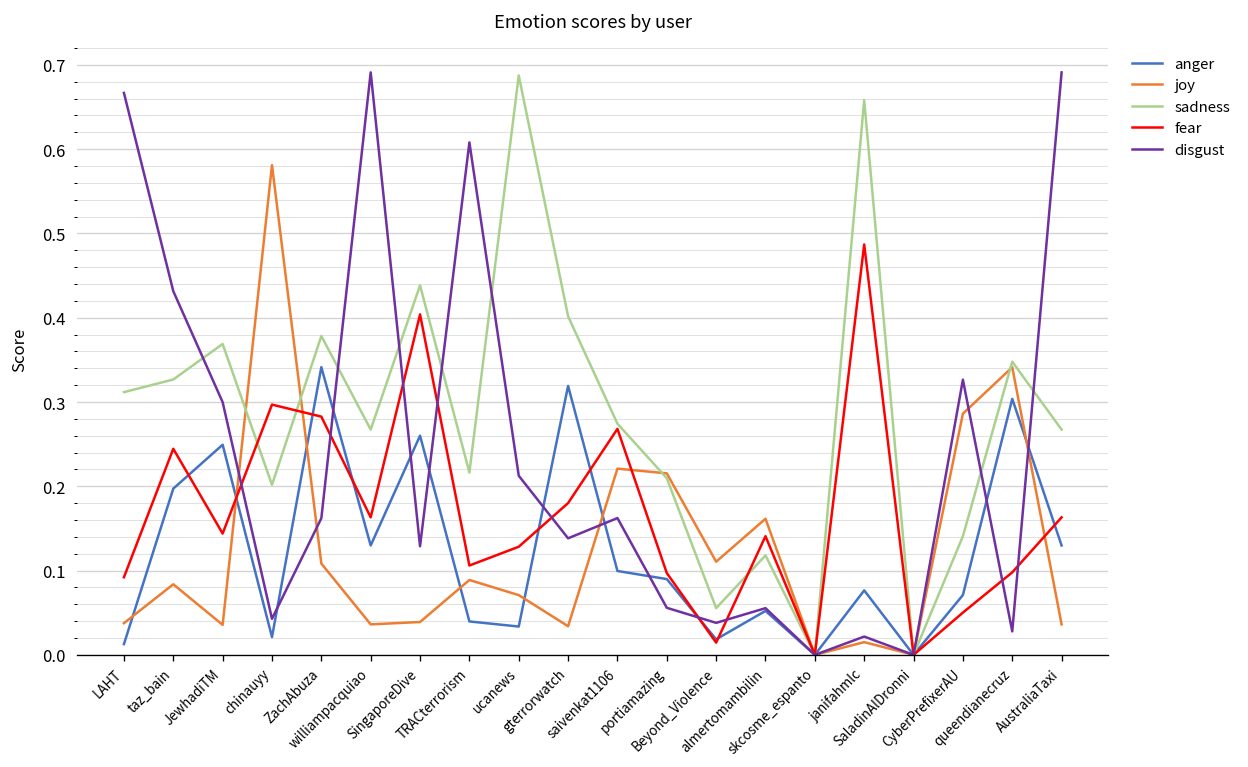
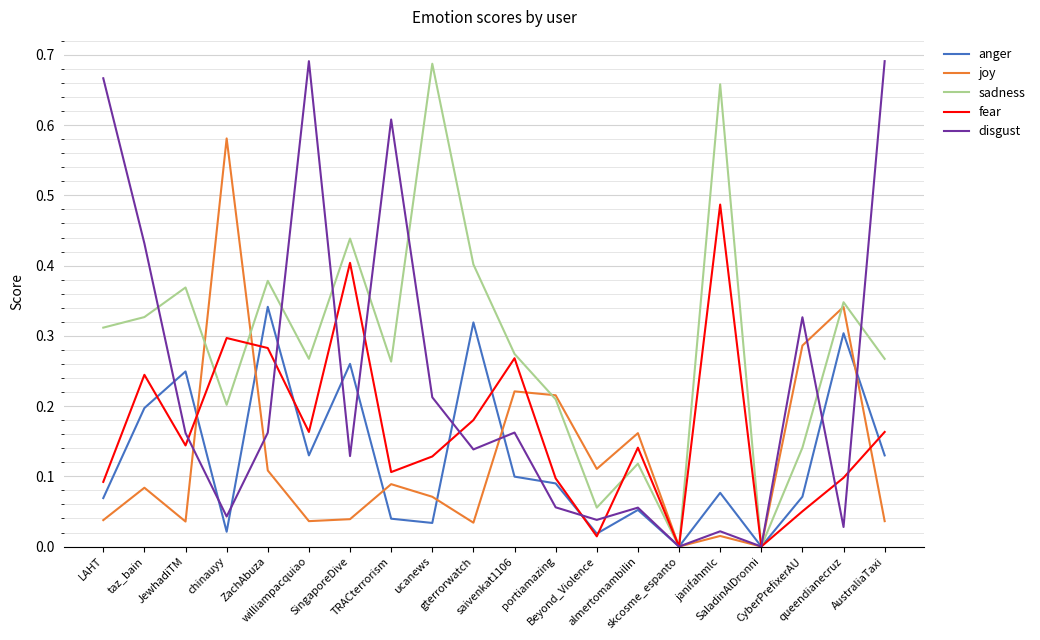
  {
    "anger": {
-     "LAHT": 0.01,
+     "LAHT": 0.07,
      "taz_bain": 0.20,
      "JewhadiTM": 0.25,
      "chinauyy": 0.02,
      "ZachAbuza": 0.34,
      "williampacquiao": 0.13,
      "SingaporeDive": 0.26,
      "TRACterrorism": 0.04,
      "ucanews": 0.03,
      "gterrorwatch": 0.32,
      "saivenkat1106": 0.10,
      "portiamazing": 0.09,
      "Beyond_Violence": 0.02,
      "janifahmlc": 0.08,
      "CyberPrefixerAU": 0.07,
      "queendianecruz": 0.30,
      "AustraliaTaxi": 0.13
    },
    "joy": {
      "LAHT": 0.04,
      "taz_bain": 0.08,
      "JewhadiTM": 0.04,
      "chinauyy": 0.58,
      "ZachAbuza": 0.11,
      "williampacquiao": 0.04,
      "SingaporeDive": 0.04,
      "TRACterrorism": 0.09,
      "ucanews": 0.07,
      "gterrorwatch": 0.03,
      "saivenkat1106": 0.22,
      "portiamazing": 0.22,
      "Beyond_Violence": 0.11,
      "almertomambilin": 0.16,
      "janifahmlc": 0.02,
      "CyberPrefixerAU": 0.29,
      "queendianecruz": 0.34,
      "AustraliaTaxi": 0.04
    },
    "sadness": {
      "LAHT": 0.31,
      "taz_bain": 0.33,
      "JewhadiTM": 0.37,
      "chinauyy": 0.20,
      "ZachAbuza": 0.38,
      "williampacquiao": 0.27,
      "SingaporeDive": 0.44,
-     "TRACterrorism": 0.22,
+     "TRACterrorism": 0.26,
      "ucanews": 0.69,
      "gterrorwatch": 0.40,
      "saivenkat1106": 0.27,
      "portiamazing": 0.21,
      "Beyond_Violence": 0.06,
      "almertomambilin": 0.12,
      "janifahmlc": 0.66,
      "CyberPrefixerAU": 0.14,
      "queendianecruz": 0.35,
      "AustraliaTaxi": 0.27
    },
    "fear": {
      "LAHT": 0.09,
      "taz_bain": 0.24,
      "JewhadiTM": 0.14,
      "chinauyy": 0.30,
      "ZachAbuza": 0.28,
      "williampacquiao": 0.16,
      "SingaporeDive": 0.40,
      "TRACterrorism": 0.11,
      "ucanews": 0.13,
      "gterrorwatch": 0.18,
      "saivenkat1106": 0.27,
      "portiamazing": 0.10,
      "Beyond_Violence": 0.01,
      "almertomambilin": 0.14,
      "janifahmlc": 0.49,
      "CyberPrefixerAU": 0.05,
      "queendianecruz": 0.10,
      "AustraliaTaxi": 0.16
    },
    "disgust": {
      "LAHT": 0.67,
      "taz_bain": 0.43,
-     "JewhadiTM": 0.30,
+     "JewhadiTM": 0.16,
      "chinauyy": 0.04,
      "ZachAbuza": 0.16,
      "williampacquiao": 0.69,
      "SingaporeDive": 0.13,
      "TRACterrorism": 0.61,
      "ucanews": 0.21,
      "gterrorwatch": 0.14,
      "saivenkat1106": 0.16,
      "portiamazing": 0.06,
      "Beyond_Violence": 0.04,
      "janifahmlc": 0.02,
      "CyberPrefixerAU": 0.33,
      "queendianecruz": 0.03,
      "AustraliaTaxi": 0.69
    }
  }
